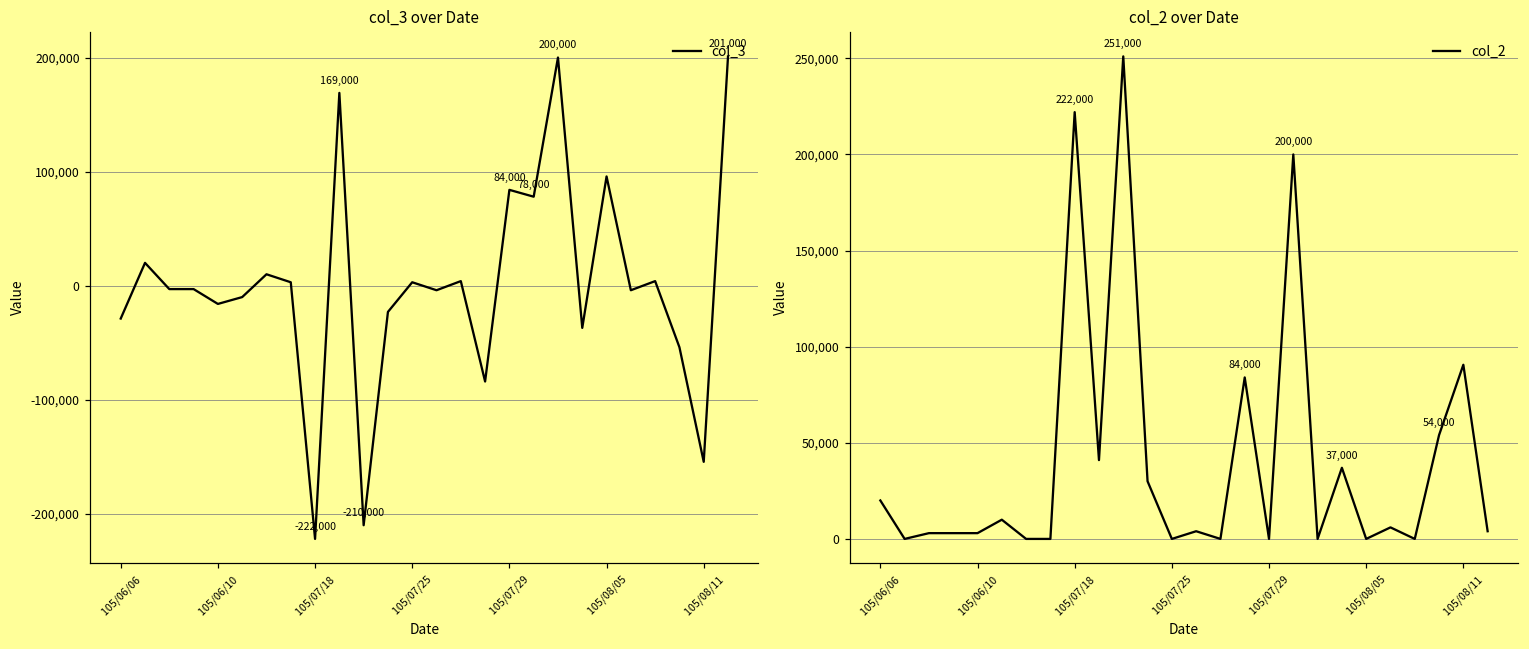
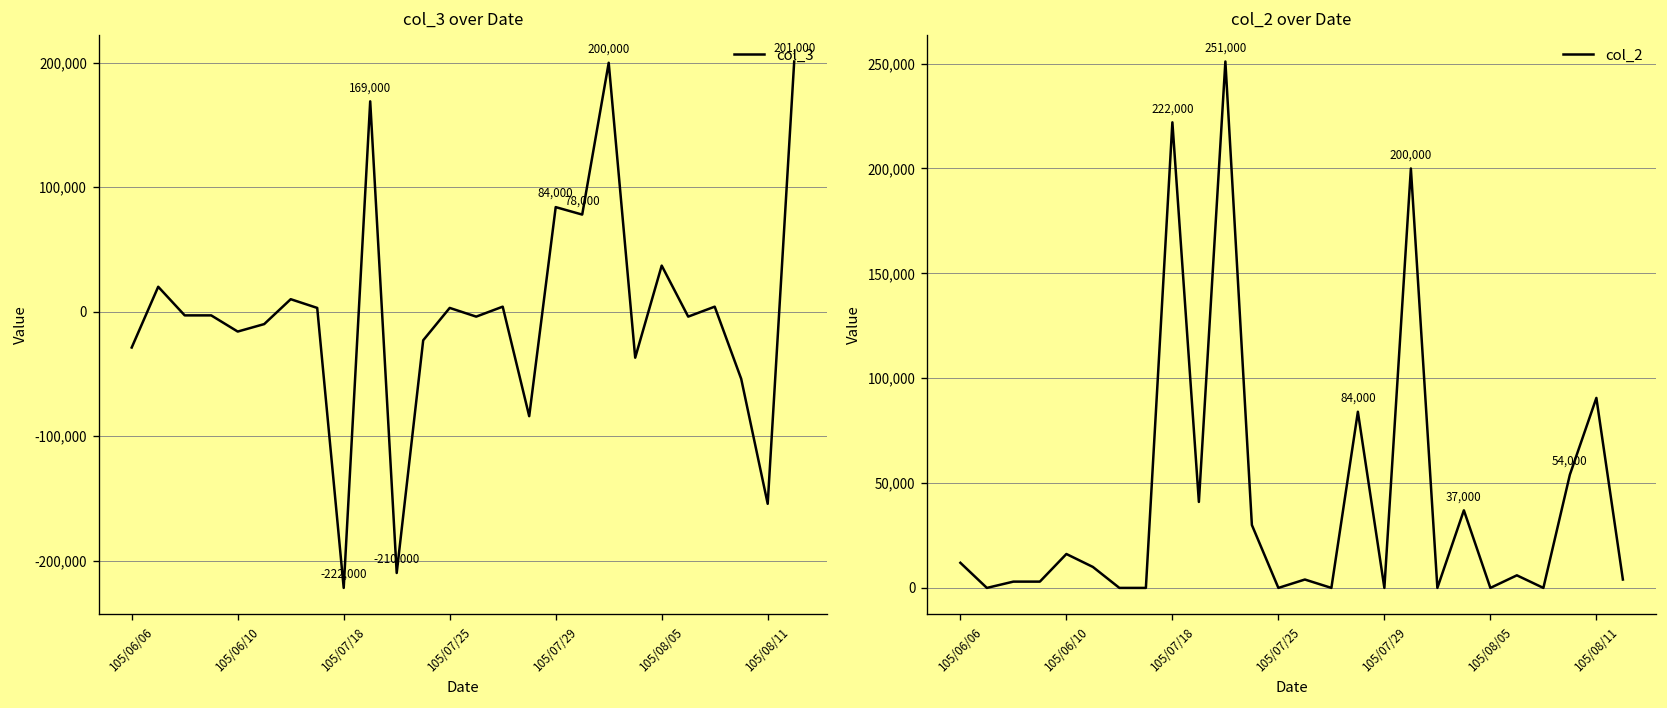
  {
    "col_3 over Date": {
      "105/06/06": "-29,000",
      "105/06/10": "-16,000",
      "105/07/25": "3,000",
-     "105/08/05": "96,000",
+     "105/08/05": "37,000",
      "105/08/11": "-154,000"
    },
    "col_2 over Date": {
-     "105/06/06": "20,000",
-     "105/06/10": "3,000",
+     "105/06/06": "12,000",
+     "105/06/10": "16,000",
      "105/07/25": "0",
      "105/07/29": "0",
      "105/08/05": "0",
      "105/08/11": "91,000"
    }
  }
